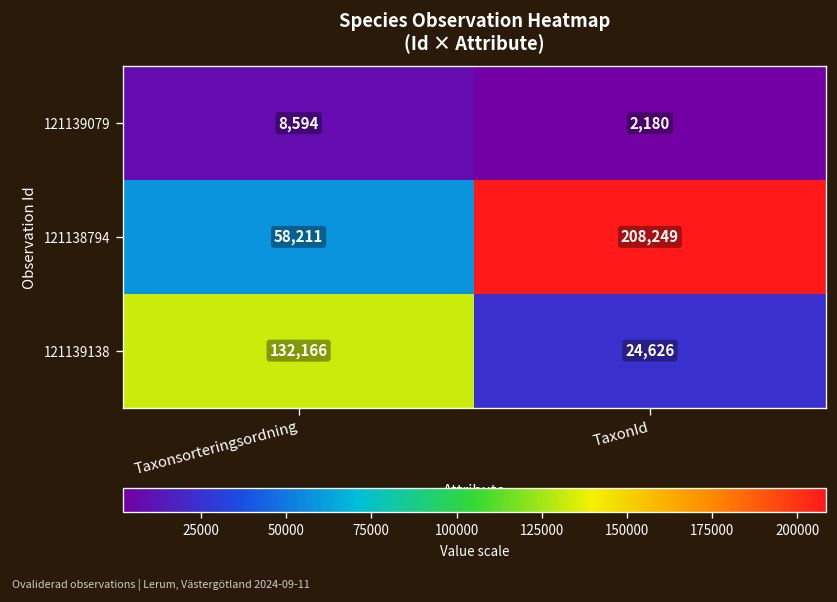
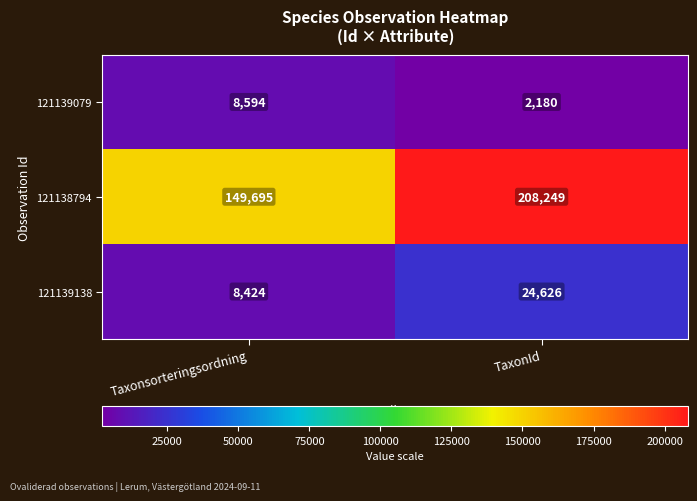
  {
    "121138794": {
-     "Taxonsorteringsordning": "58,211"
+     "Taxonsorteringsordning": "149,695"
    },
    "121139138": {
-     "Taxonsorteringsordning": "132,166"
+     "Taxonsorteringsordning": "8,424"
    }
  }
